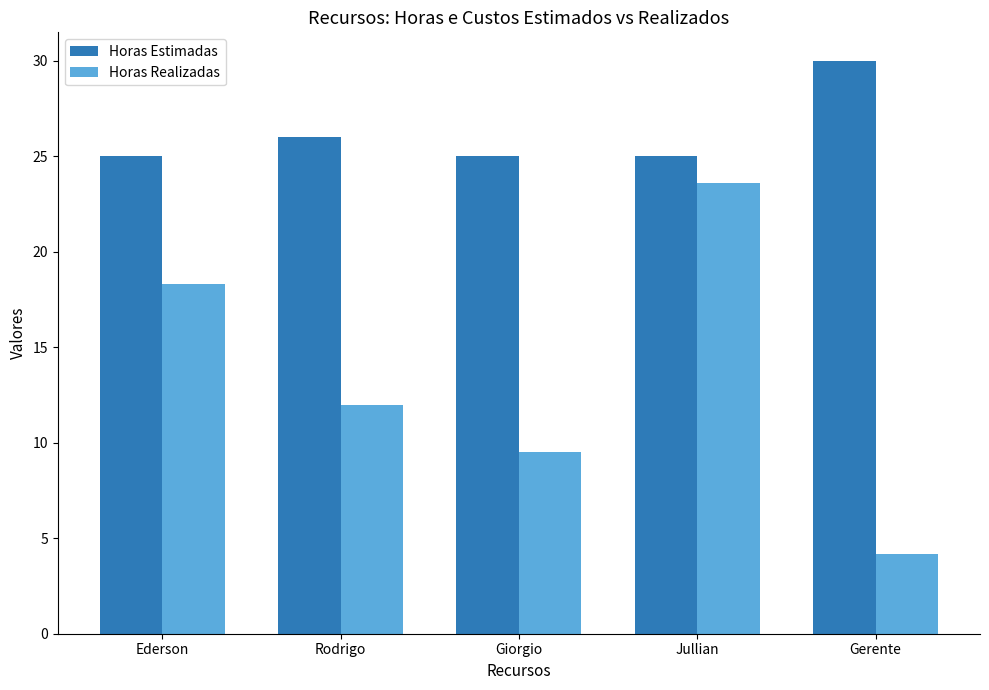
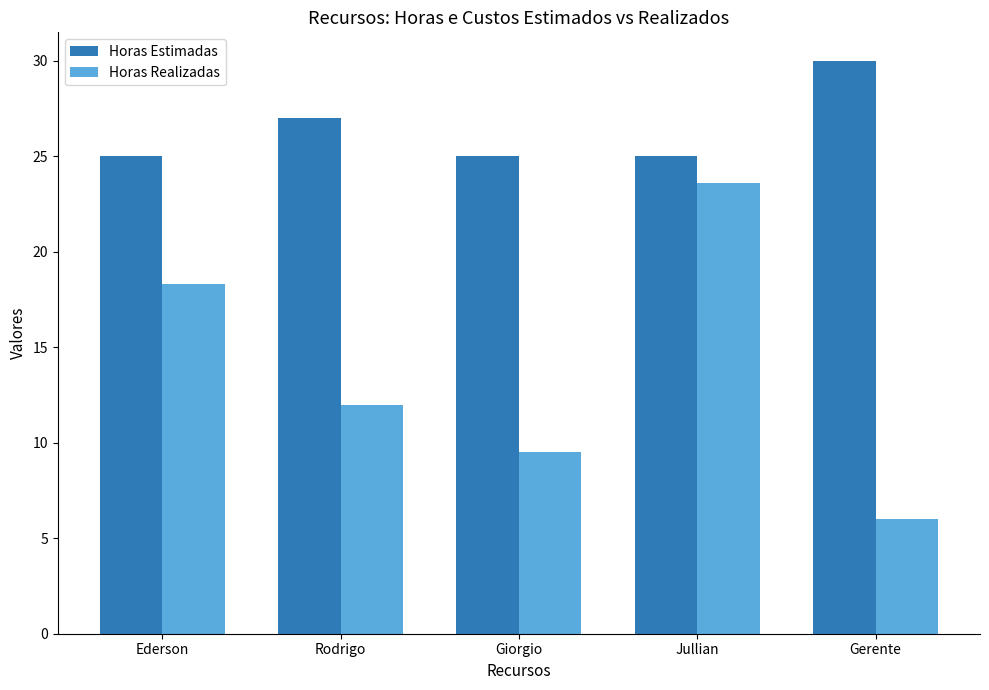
  {
    "Horas Estimadas": {
      "Ederson": 25,
-     "Rodrigo": 26,
+     "Rodrigo": 27,
      "Giorgio": 25,
      "Jullian": 25,
      "Gerente": 30
    },
    "Horas Realizadas": {
      "Ederson": 18.3,
      "Rodrigo": 12.0,
      "Giorgio": 9.5,
      "Jullian": 23.6,
-     "Gerente": 4.2
+     "Gerente": 6.0
    }
  }
